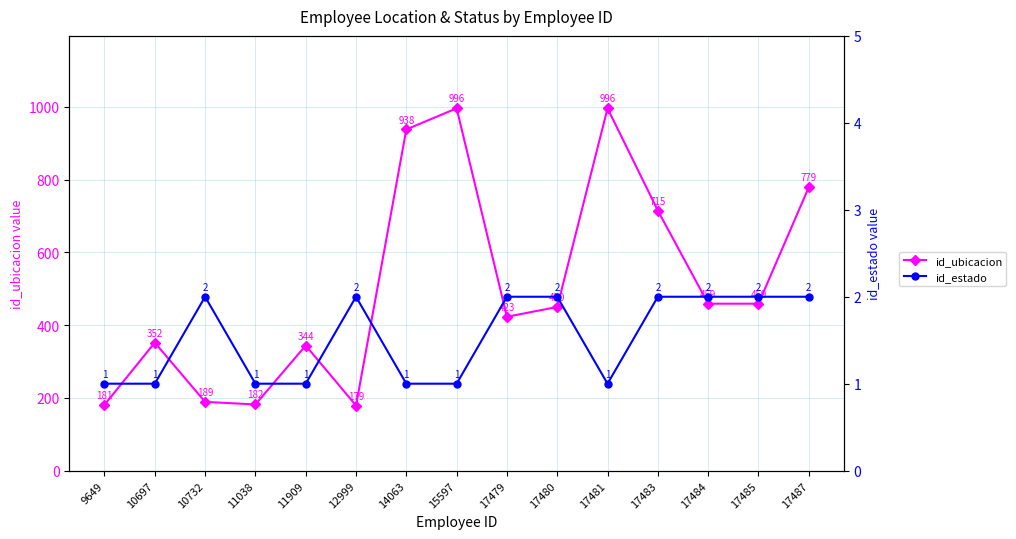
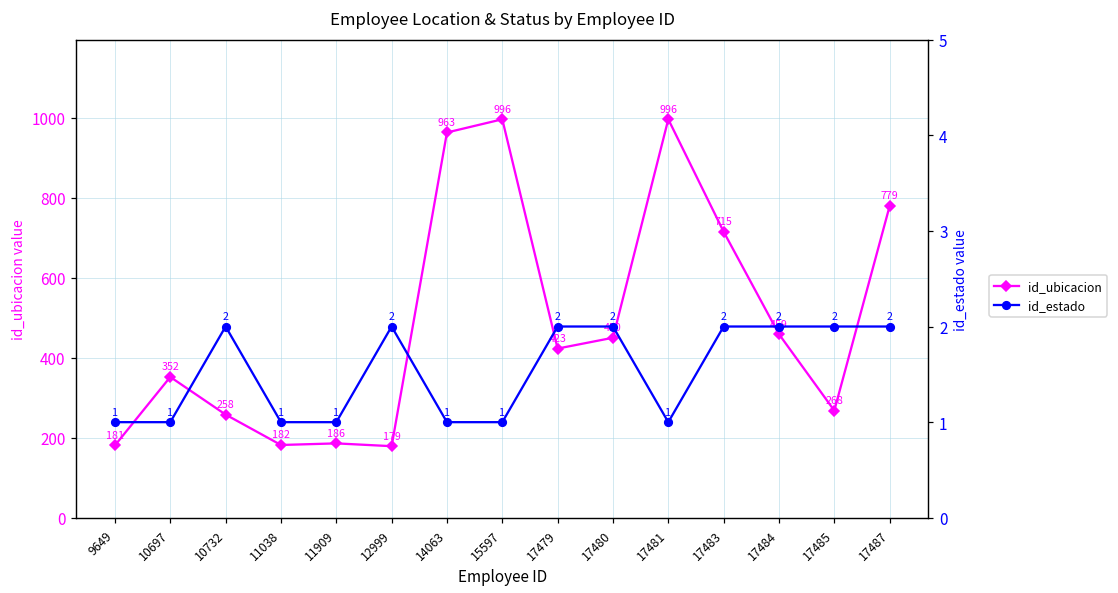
  {
    "id_ubicacion": {
      "9649": 181,
      "10697": 352,
-     "10732": 189,
+     "10732": 258,
      "11038": 182,
-     "11909": 344,
+     "11909": 186,
      "12999": 179,
-     "14063": 938,
+     "14063": 963,
      "15597": 996,
      "17479": 423,
      "17481": 996,
      "17483": 715,
-     "17485": 459,
+     "17485": 268,
      "17487": 779
    },
    "id_estado": {
      "9649": 1,
      "10697": 1,
      "10732": 2,
      "11038": 1,
      "11909": 1,
      "12999": 2,
      "14063": 1,
      "15597": 1,
      "17479": 2,
      "17480": 2,
      "17481": 1,
      "17483": 2,
      "17487": 2
    }
  }
